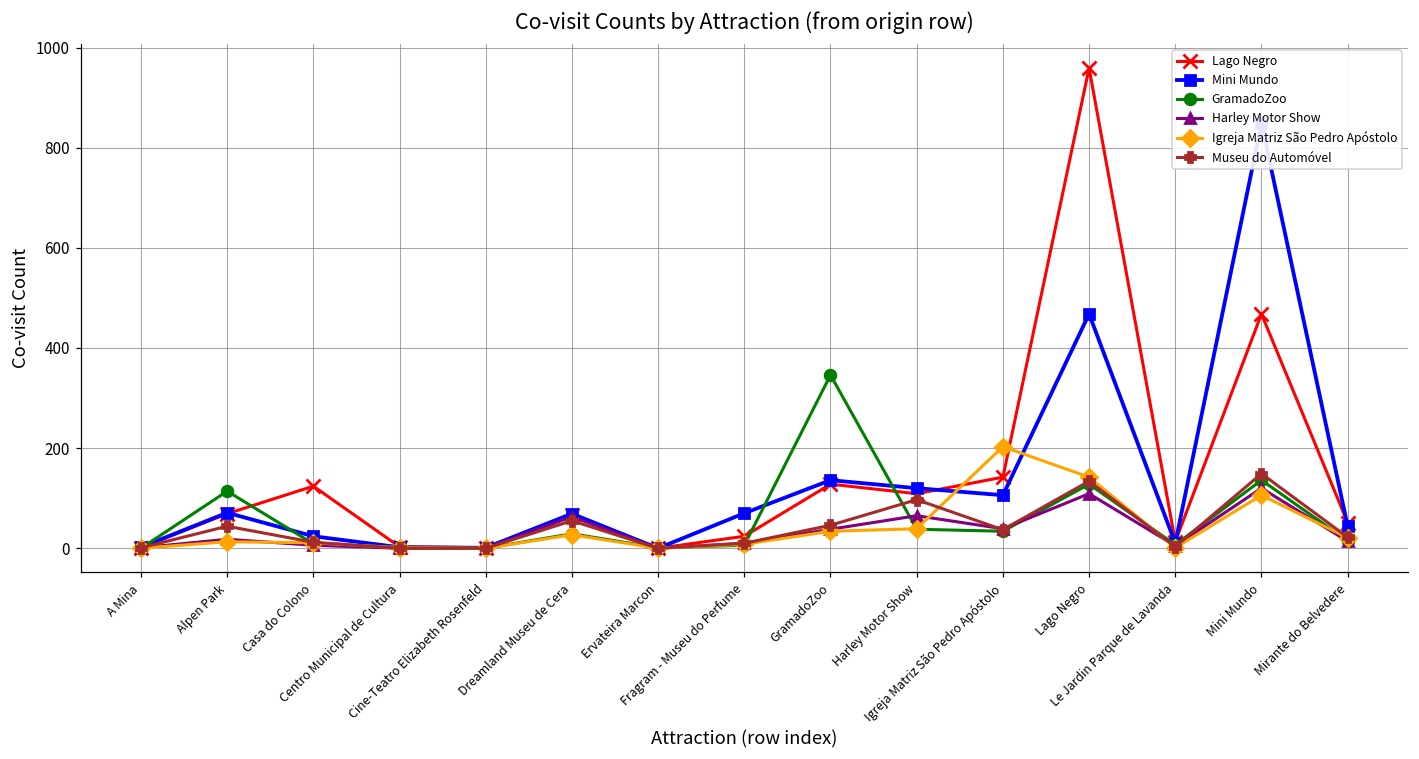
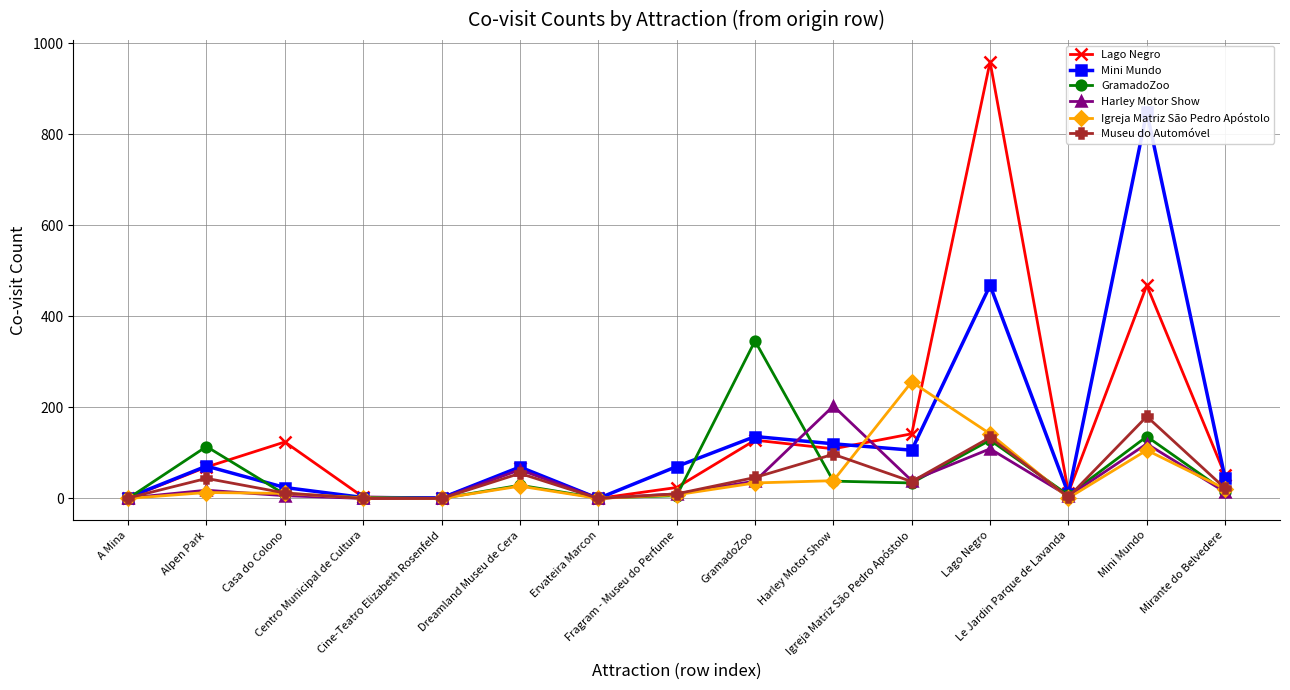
  {
    "Lago Negro": {
      "Casa do Colono": 120,
      "Fragram - Museu do Perfume": 20,
      "GramadoZoo": 130,
      "Harley Motor Show": 110,
      "Igreja Matriz São Pedro Apóstolo": 140,
      "Lago Negro": 960,
      "Mini Mundo": 470,
      "Mirante do Belvedere": 50
    },
    "Mini Mundo": {
      "Casa do Colono": 20,
      "Fragram - Museu do Perfume": 70,
      "GramadoZoo": 140,
      "Harley Motor Show": 120,
      "Igreja Matriz São Pedro Apóstolo": 110,
      "Lago Negro": 470,
      "Mirante do Belvedere": 40
    },
    "GramadoZoo": {
      "Alpen Park": 110,
      "GramadoZoo": 350,
      "Lago Negro": 130,
      "Mini Mundo": 140
    },
    "Harley Motor Show": {
-     "Harley Motor Show": 70,
+     "Harley Motor Show": 200,
      "Lago Negro": 110,
      "Mini Mundo": 120
    },
    "Igreja Matriz São Pedro Apóstolo": {
-     "Igreja Matriz São Pedro Apóstolo": 200,
+     "Igreja Matriz São Pedro Apóstolo": 260,
      "Lago Negro": 140,
      "Mini Mundo": 110
    },
    "Museu do Automóvel": {
      "Alpen Park": 40,
      "Dreamland Museu de Cera": 60,
      "GramadoZoo": 50,
      "Harley Motor Show": 100,
      "Lago Negro": 130,
-     "Mini Mundo": 150
+     "Mini Mundo": 180
    }
  }
